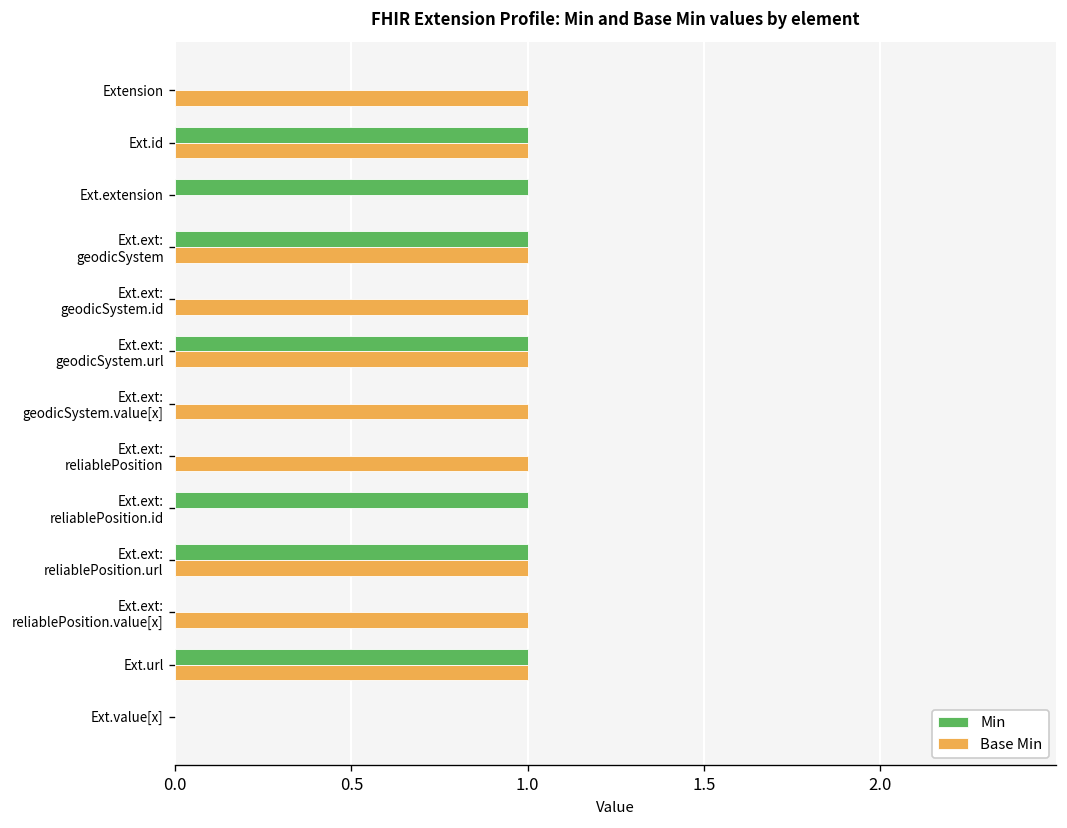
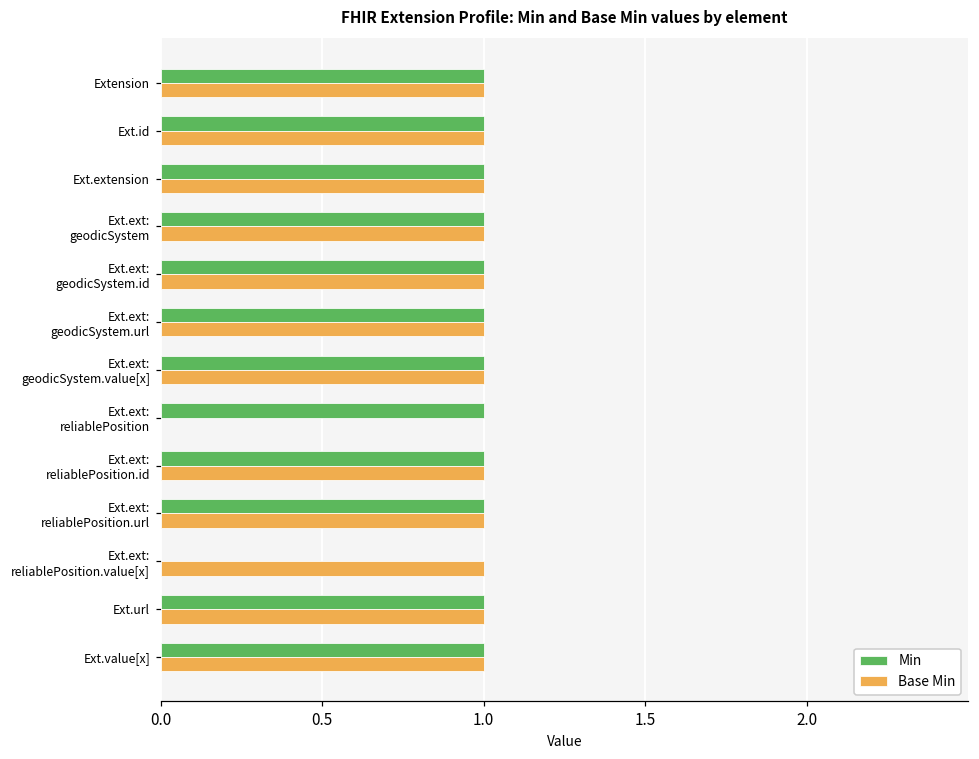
  {
    "Min": {
-     "Extension": 0,
+     "Extension": 1,
      "Ext.id": 1,
      "Ext.extension": 1,
      "Ext.ext: geodicSystem": 1,
-     "Ext.ext: geodicSystem.id": 0,
+     "Ext.ext: geodicSystem.id": 1,
      "Ext.ext: geodicSystem.url": 1,
-     "Ext.ext: geodicSystem.value[x]": 0,
-     "Ext.ext: reliablePosition": 0,
+     "Ext.ext: geodicSystem.value[x]": 1,
+     "Ext.ext: reliablePosition": 1,
      "Ext.ext: reliablePosition.id": 1,
      "Ext.ext: reliablePosition.url": 1,
      "Ext.ext: reliablePosition.value[x]": 0,
      "Ext.url": 1,
-     "Ext.value[x]": 0
+     "Ext.value[x]": 1
    },
    "Base Min": {
      "Extension": 1,
      "Ext.id": 1,
-     "Ext.extension": 0,
+     "Ext.extension": 1,
      "Ext.ext: geodicSystem": 1,
      "Ext.ext: geodicSystem.id": 1,
      "Ext.ext: geodicSystem.url": 1,
      "Ext.ext: geodicSystem.value[x]": 1,
-     "Ext.ext: reliablePosition": 1,
-     "Ext.ext: reliablePosition.id": 0,
+     "Ext.ext: reliablePosition": 0,
+     "Ext.ext: reliablePosition.id": 1,
      "Ext.ext: reliablePosition.url": 1,
      "Ext.ext: reliablePosition.value[x]": 1,
      "Ext.url": 1,
-     "Ext.value[x]": 0
+     "Ext.value[x]": 1
    }
  }
